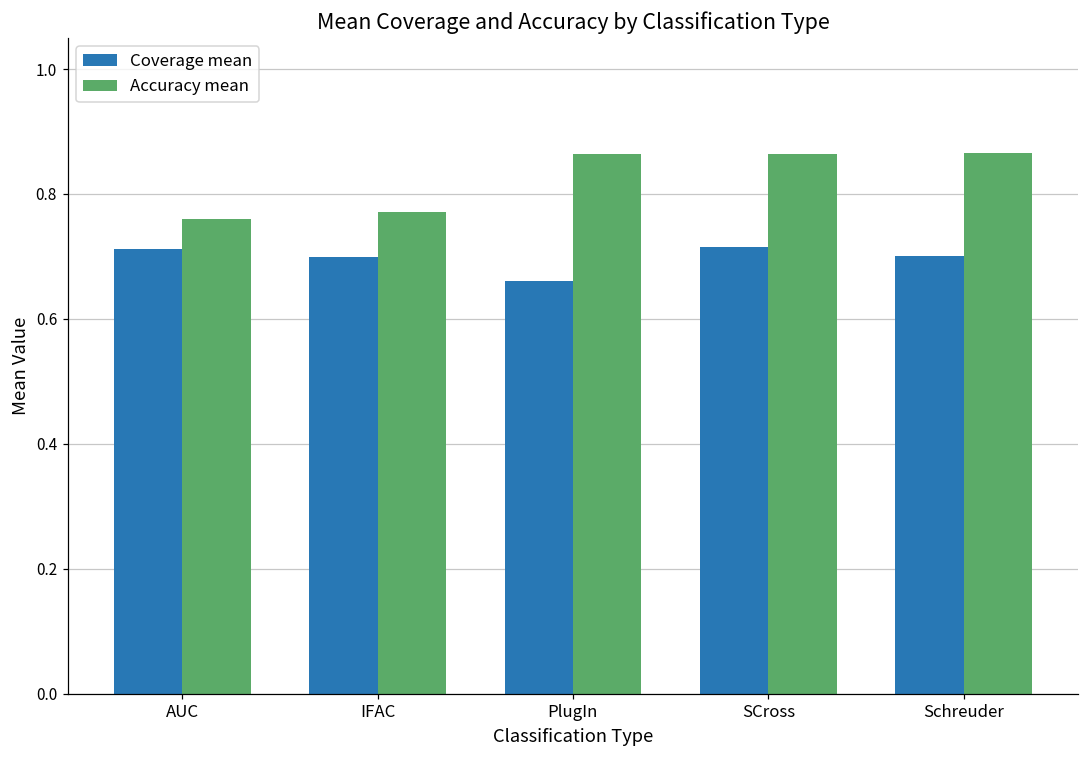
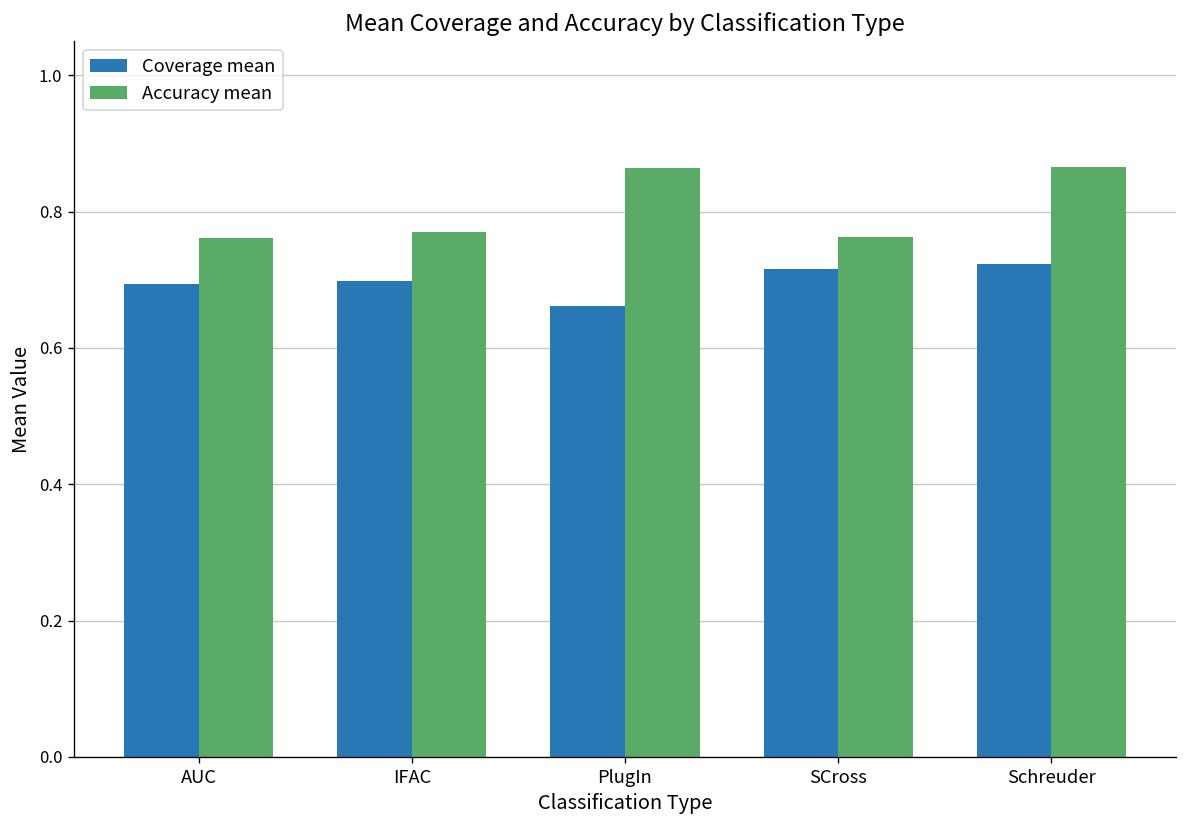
  {
    "Coverage mean": {
-     "AUC": 0.71,
+     "AUC": 0.69,
      "IFAC": 0.70,
      "PlugIn": 0.66,
      "SCross": 0.72,
-     "Schreuder": 0.70
+     "Schreuder": 0.72
    },
    "Accuracy mean": {
      "AUC": 0.76,
      "IFAC": 0.77,
      "PlugIn": 0.86,
-     "SCross": 0.86,
+     "SCross": 0.76,
      "Schreuder": 0.87
    }
  }
